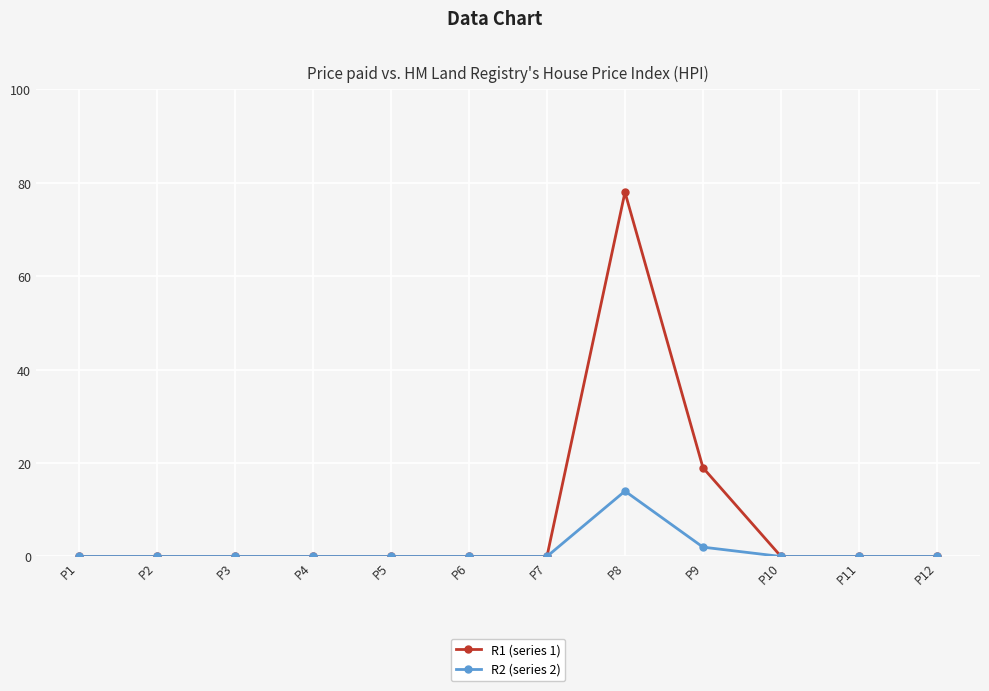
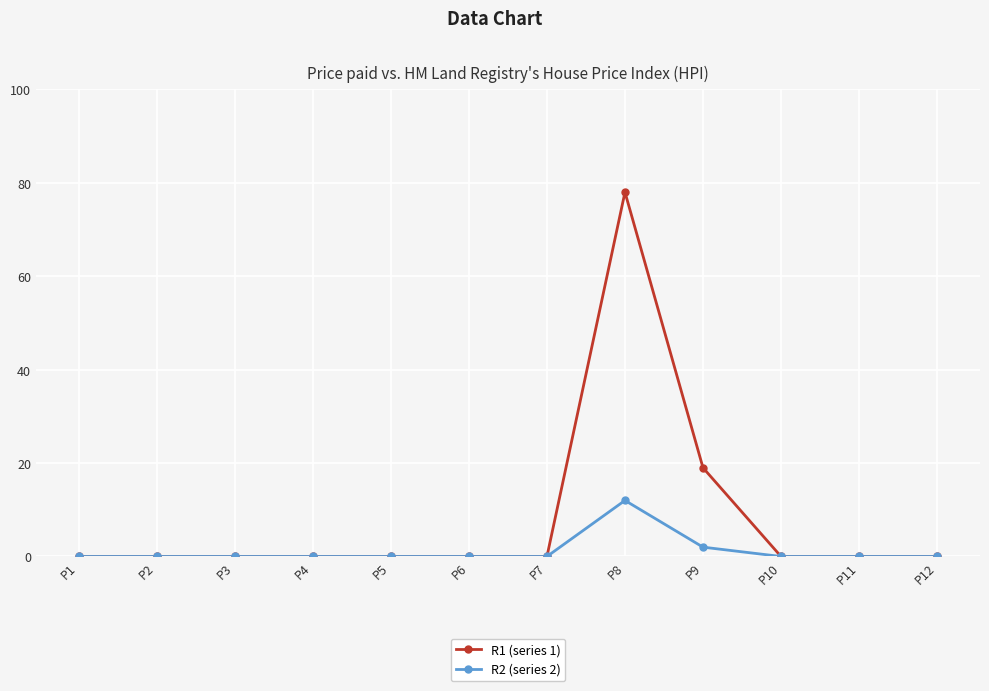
  {
    "R1 (series 1)": {
      "P8": 78,
      "P9": 19
    },
    "R2 (series 2)": {
-     "P8": 14,
+     "P8": 12,
      "P9": 2
    }
  }
